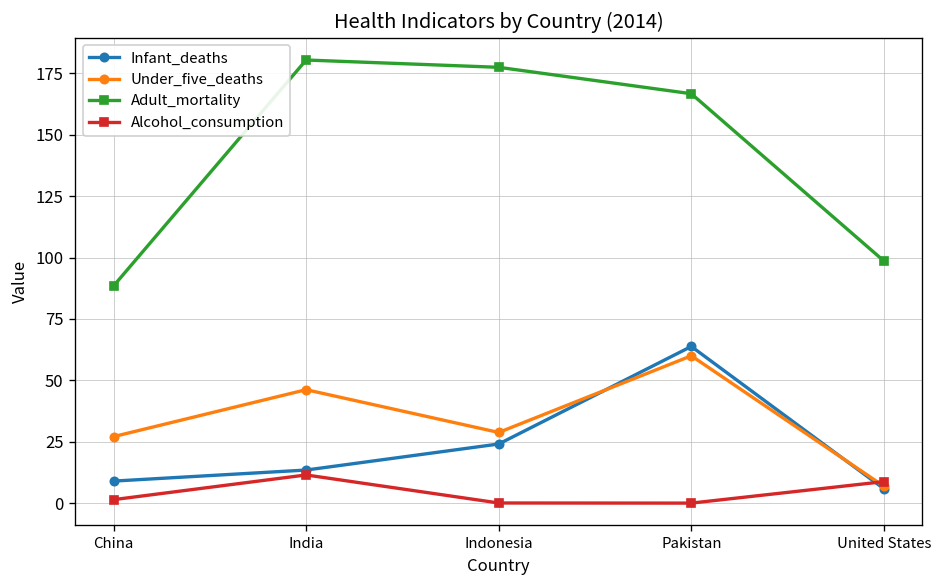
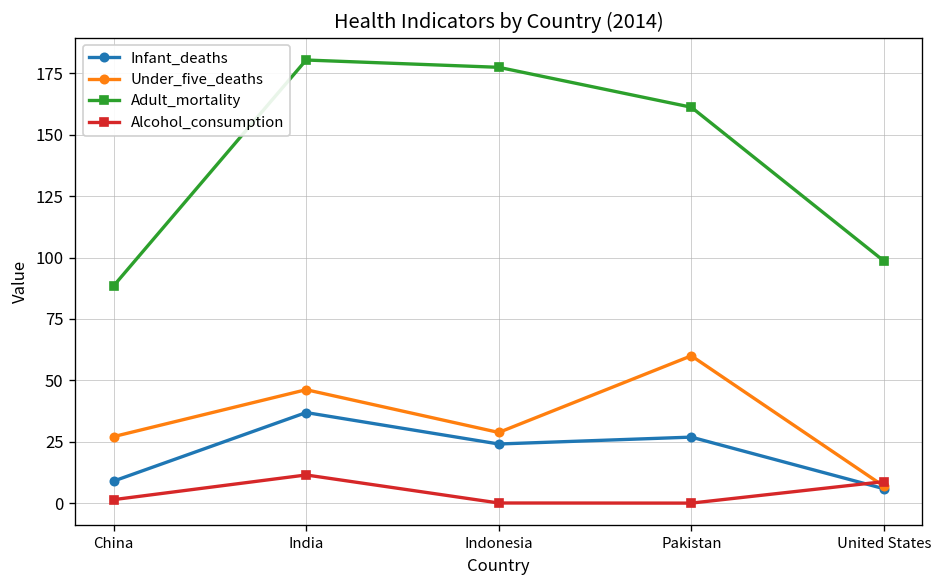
  {
    "Infant_deaths": {
      "China": 9,
-     "India": 14,
+     "India": 37,
      "Indonesia": 24,
-     "Pakistan": 64
+     "Pakistan": 27
    },
    "Under_five_deaths": {
      "China": 27,
      "India": 46,
      "Indonesia": 29,
      "Pakistan": 60
    },
    "Adult_mortality": {
      "China": 88,
      "India": 180,
      "Indonesia": 177,
-     "Pakistan": 167,
+     "Pakistan": 161,
      "United States": 99
    },
    "Alcohol_consumption": {
      "China": 1,
      "India": 12,
      "Indonesia": 0,
      "Pakistan": 0,
      "United States": 9
    }
  }
